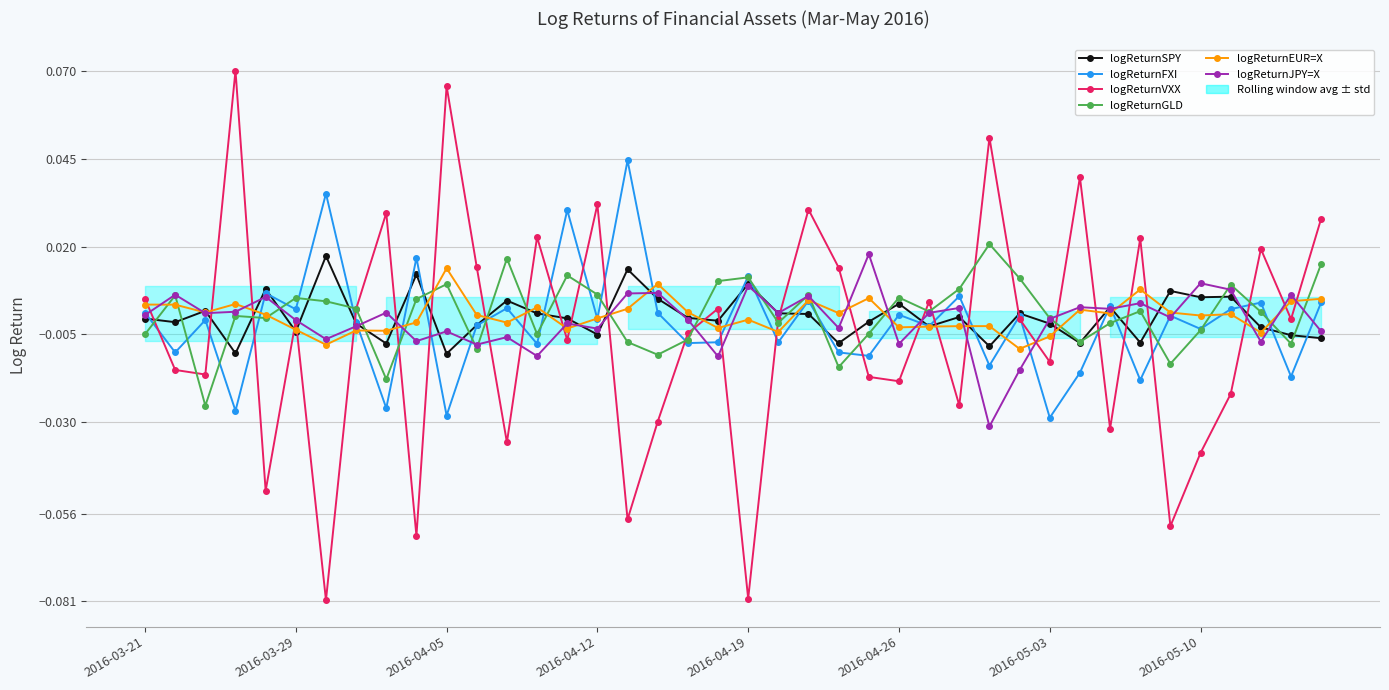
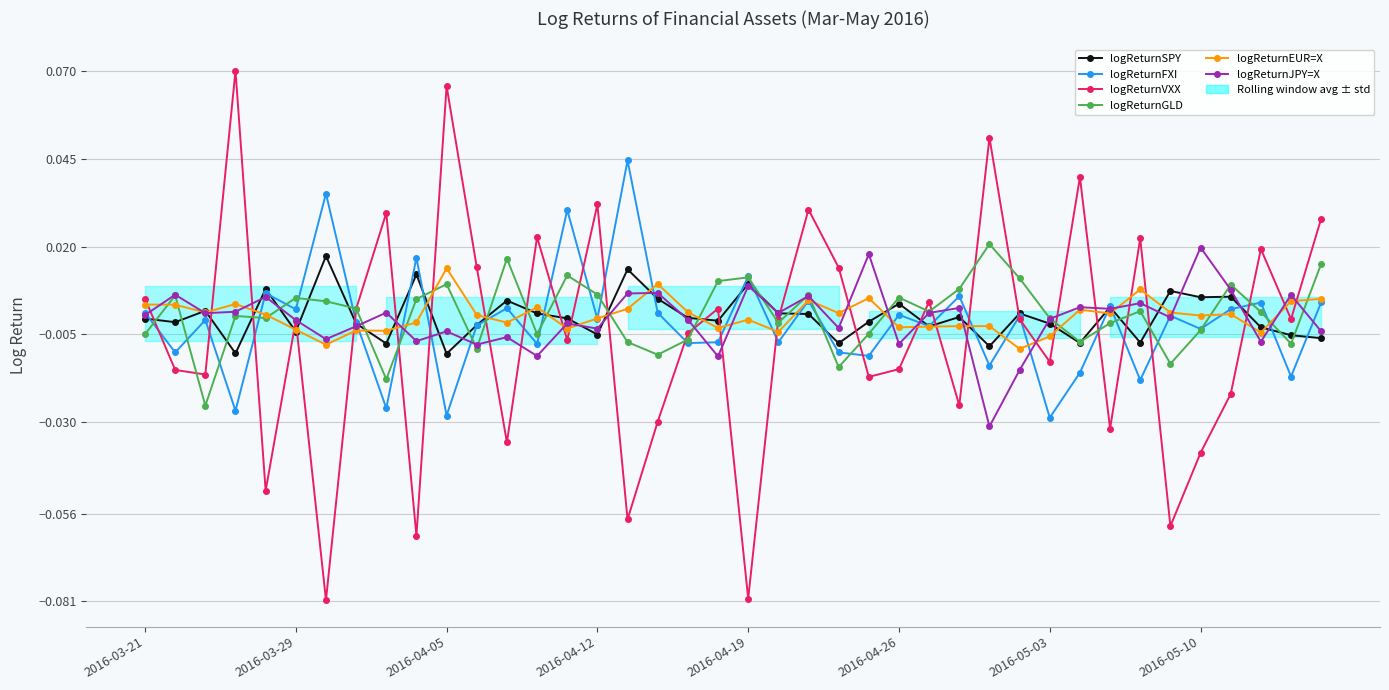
  {
    "logReturnSPY": {
      "2016-03-21": 0.000,
      "2016-04-05": -0.010,
      "2016-04-12": -0.005,
      "2016-04-26": 0.004,
      "2016-05-03": -0.002
    },
    "logReturnFXI": {
      "2016-03-29": 0.002,
      "2016-04-05": -0.028,
      "2016-04-26": 0.001,
      "2016-05-03": -0.029
    },
    "logReturnVXX": {
      "2016-03-21": 0.005,
      "2016-04-05": 0.066,
      "2016-04-12": 0.032,
      "2016-04-19": -0.080,
-     "2016-04-26": -0.018,
+     "2016-04-26": -0.015,
      "2016-05-03": -0.013,
      "2016-05-10": -0.039
    },
    "logReturnGLD": {
      "2016-03-21": -0.005,
      "2016-03-29": 0.005,
      "2016-04-05": 0.009,
      "2016-04-26": 0.005
    },
    "logReturnEUR=X": {
      "2016-03-21": 0.003,
      "2016-04-05": 0.014,
      "2016-04-19": -0.001,
      "2016-04-26": -0.003,
      "2016-05-03": -0.006,
      "2016-05-10": 0.000
    },
    "logReturnJPY=X": {
      "2016-04-05": -0.004,
      "2016-04-12": -0.003,
      "2016-04-26": -0.008,
-     "2016-05-10": 0.010
+     "2016-05-10": 0.020
    }
  }
